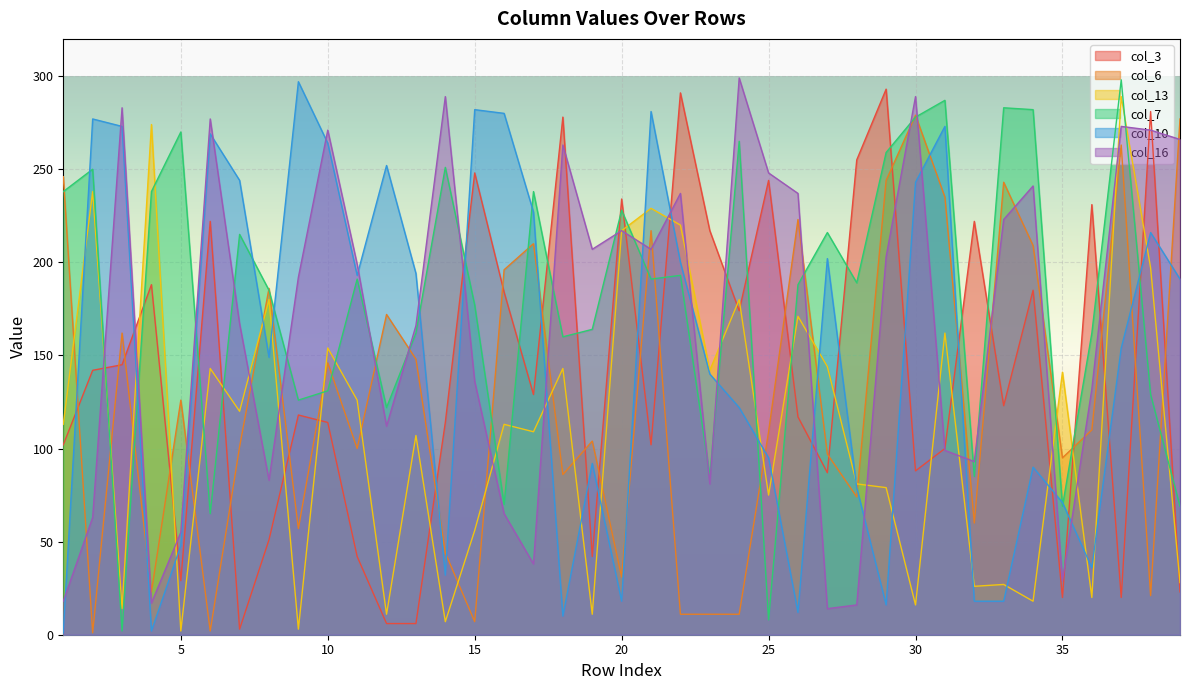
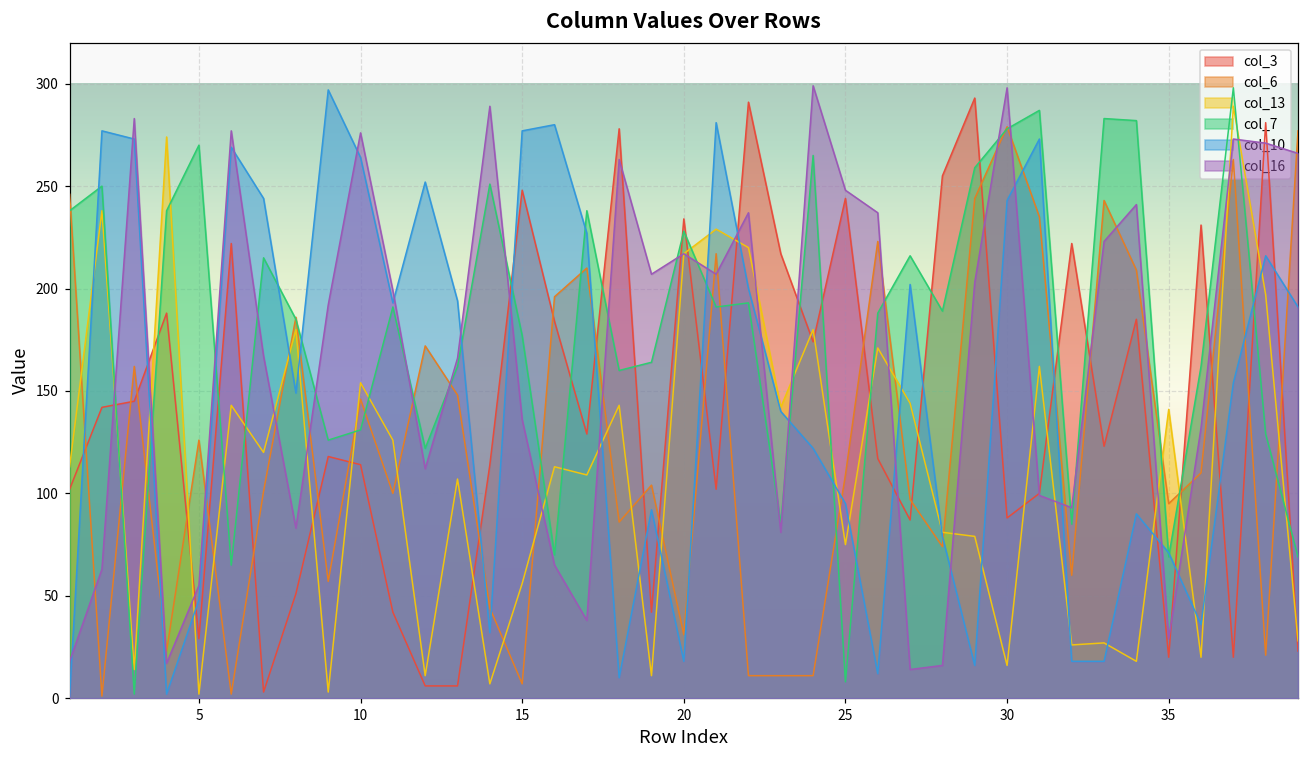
  {
    "col_7": {
      "5": 270,
      "10": 131,
      "15": 177,
      "20": 228,
      "25": 8,
      "35": 69
    },
    "col_10": {
      "5": 48,
      "10": 264,
-     "15": 282,
+     "15": 277,
      "20": 18,
      "25": 95,
      "30": 243,
      "35": 71
    },
    "col_16": {
      "5": 55,
-     "10": 271,
+     "10": 276,
      "15": 136,
      "25": 248,
-     "30": 289,
+     "30": 298,
      "35": 29
    }
  }
